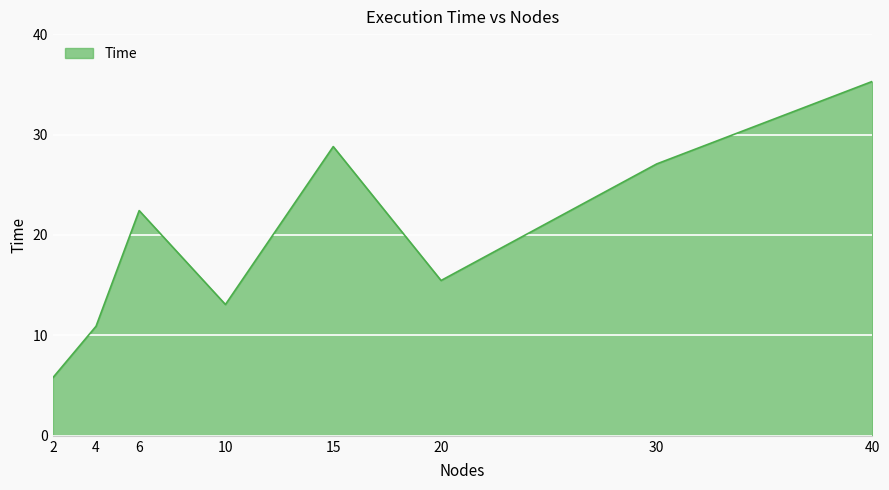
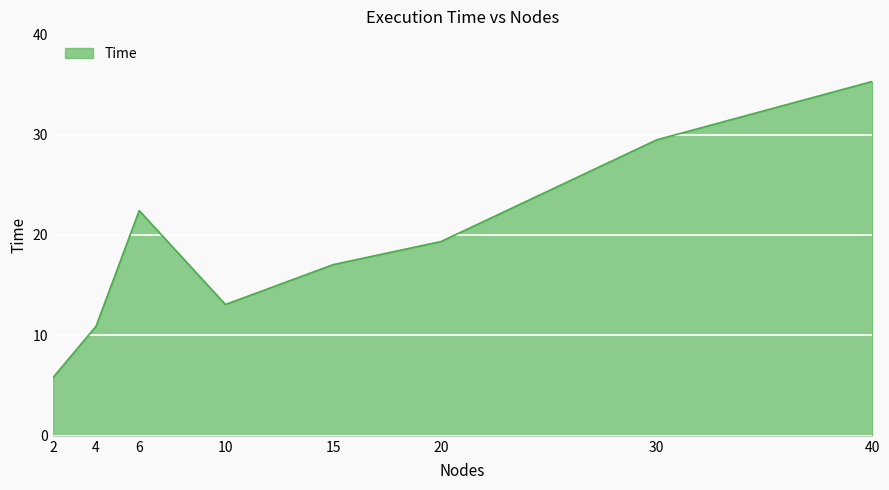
  {
    "2": 5.8,
    "4": 10.9,
    "6": 22.4,
    "10": 13.1,
-   "15": 28.8,
-   "20": 15.5,
-   "30": 27.1,
+   "15": 17.0,
+   "20": 19.3,
+   "30": 29.5,
    "40": 35.3
  }
